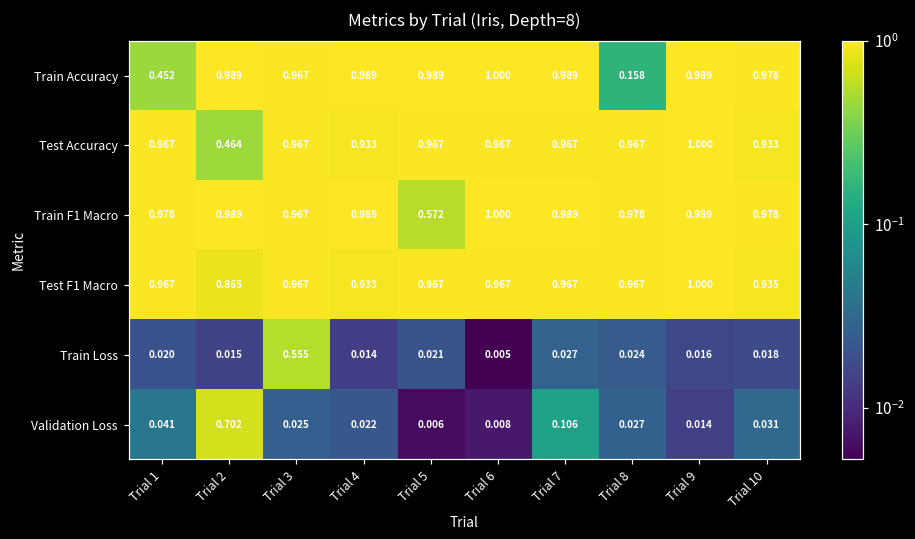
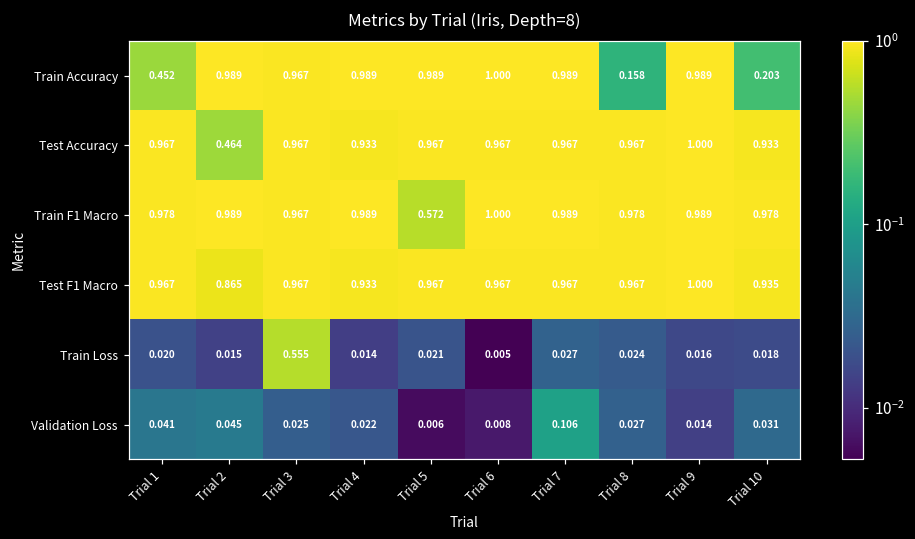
  {
    "Train Accuracy": {
      "Trial 1": 0.452,
      "Trial 2": 0.989,
      "Trial 3": 0.967,
      "Trial 4": 0.989,
      "Trial 5": 0.989,
      "Trial 6": 1.000,
      "Trial 7": 0.989,
      "Trial 8": 0.158,
      "Trial 9": 0.989,
-     "Trial 10": 0.978
+     "Trial 10": 0.203
    },
    "Test Accuracy": {
      "Trial 1": 0.967,
      "Trial 2": 0.464,
      "Trial 3": 0.967,
      "Trial 4": 0.933,
      "Trial 5": 0.967,
      "Trial 6": 0.967,
      "Trial 7": 0.967,
      "Trial 8": 0.967,
      "Trial 9": 1.000,
      "Trial 10": 0.933
    },
    "Train F1 Macro": {
      "Trial 1": 0.978,
      "Trial 2": 0.989,
      "Trial 3": 0.967,
      "Trial 4": 0.989,
      "Trial 5": 0.572,
      "Trial 6": 1.000,
      "Trial 7": 0.989,
      "Trial 8": 0.978,
      "Trial 9": 0.989,
      "Trial 10": 0.978
    },
    "Test F1 Macro": {
      "Trial 1": 0.967,
      "Trial 2": 0.865,
      "Trial 3": 0.967,
      "Trial 4": 0.933,
      "Trial 5": 0.967,
      "Trial 6": 0.967,
      "Trial 7": 0.967,
      "Trial 8": 0.967,
      "Trial 9": 1.000,
      "Trial 10": 0.935
    },
    "Train Loss": {
      "Trial 1": 0.020,
      "Trial 2": 0.015,
      "Trial 3": 0.555,
      "Trial 4": 0.014,
      "Trial 5": 0.021,
      "Trial 6": 0.005,
      "Trial 7": 0.027,
      "Trial 8": 0.024,
      "Trial 9": 0.016,
      "Trial 10": 0.018
    },
    "Validation Loss": {
      "Trial 1": 0.041,
-     "Trial 2": 0.702,
+     "Trial 2": 0.045,
      "Trial 3": 0.025,
      "Trial 4": 0.022,
      "Trial 5": 0.006,
      "Trial 6": 0.008,
      "Trial 7": 0.106,
      "Trial 8": 0.027,
      "Trial 9": 0.014,
      "Trial 10": 0.031
    }
  }
